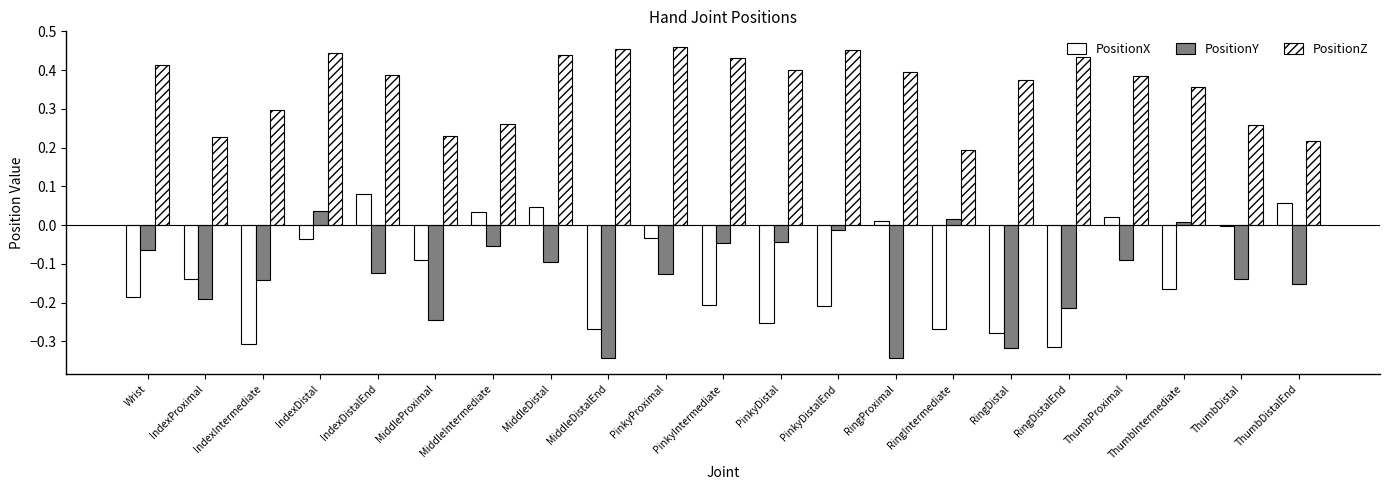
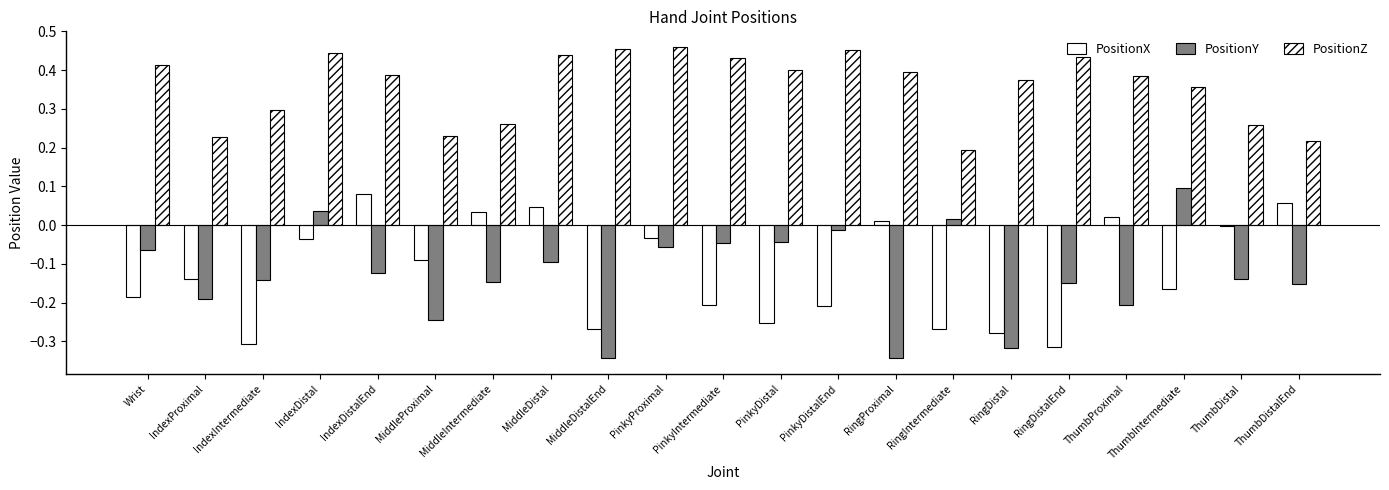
  {
    "PositionY": {
      "Wrist": -0.06,
      "IndexProximal": -0.19,
      "IndexIntermediate": -0.14,
      "IndexDistal": 0.04,
      "IndexDistalEnd": -0.12,
      "MiddleProximal": -0.24,
-     "MiddleIntermediate": -0.05,
+     "MiddleIntermediate": -0.15,
      "MiddleDistal": -0.09,
      "MiddleDistalEnd": -0.34,
-     "PinkyProximal": -0.13,
+     "PinkyProximal": -0.06,
      "PinkyIntermediate": -0.05,
      "PinkyDistal": -0.04,
      "PinkyDistalEnd": -0.01,
      "RingProximal": -0.34,
      "RingIntermediate": 0.02,
      "RingDistal": -0.32,
-     "RingDistalEnd": -0.21,
-     "ThumbProximal": -0.09,
-     "ThumbIntermediate": 0.01,
+     "RingDistalEnd": -0.15,
+     "ThumbProximal": -0.21,
+     "ThumbIntermediate": 0.10,
      "ThumbDistal": -0.14,
      "ThumbDistalEnd": -0.15
    }
  }
